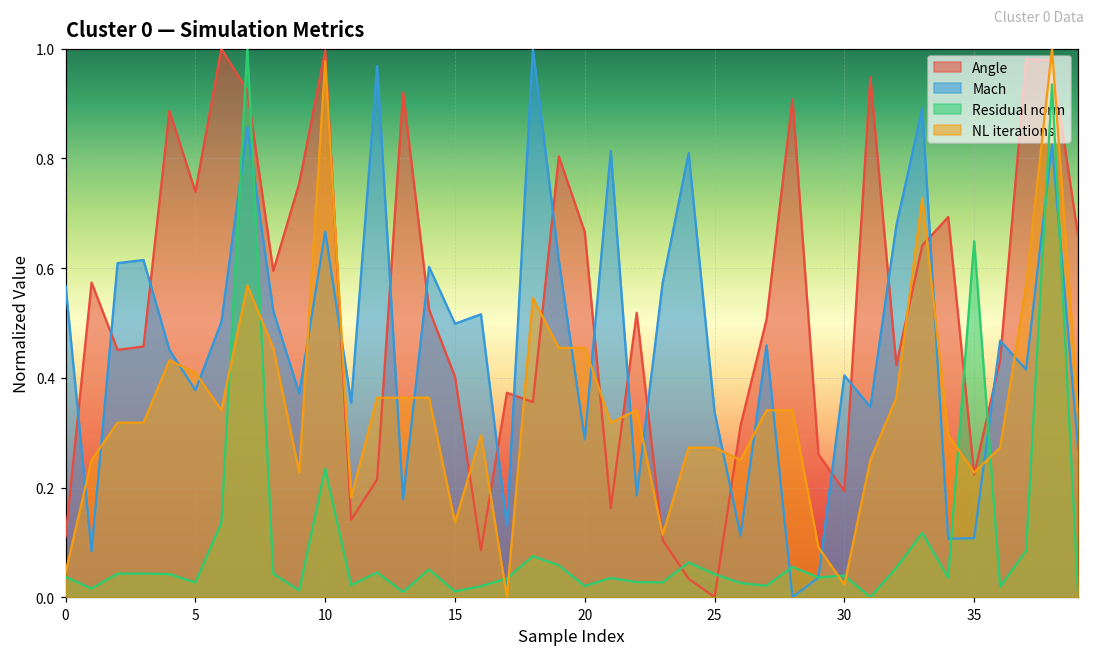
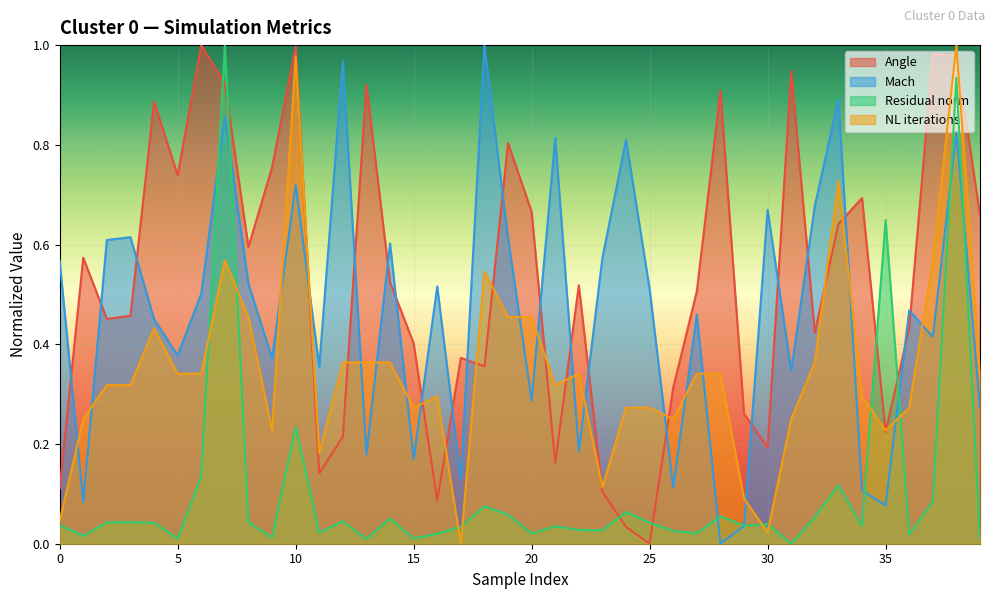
  {
    "Angle": {
      "0": 0.11,
      "5": 0.74,
      "10": 1.00,
      "15": 0.40,
      "20": 0.67,
      "25": 0.00,
      "30": 0.19
    },
    "Mach": {
      "0": 0.57,
      "5": 0.38,
-     "10": 0.67,
-     "15": 0.50,
+     "10": 0.72,
+     "15": 0.17,
      "20": 0.29,
-     "25": 0.34,
-     "30": 0.40,
-     "35": 0.11
+     "25": 0.51,
+     "30": 0.67,
+     "35": 0.08
    },
    "Residual norm": {
      "0": 0.04,
-     "5": 0.03,
+     "5": 0.01,
      "10": 0.23,
      "15": 0.01,
      "20": 0.02,
      "25": 0.04,
      "30": 0.04,
      "35": 0.65
    },
    "NL iterations": {
      "0": 0.05,
-     "5": 0.41,
+     "5": 0.34,
      "10": 0.98,
-     "15": 0.14,
+     "15": 0.27,
      "20": 0.45,
      "25": 0.27,
      "30": 0.02
    }
  }
